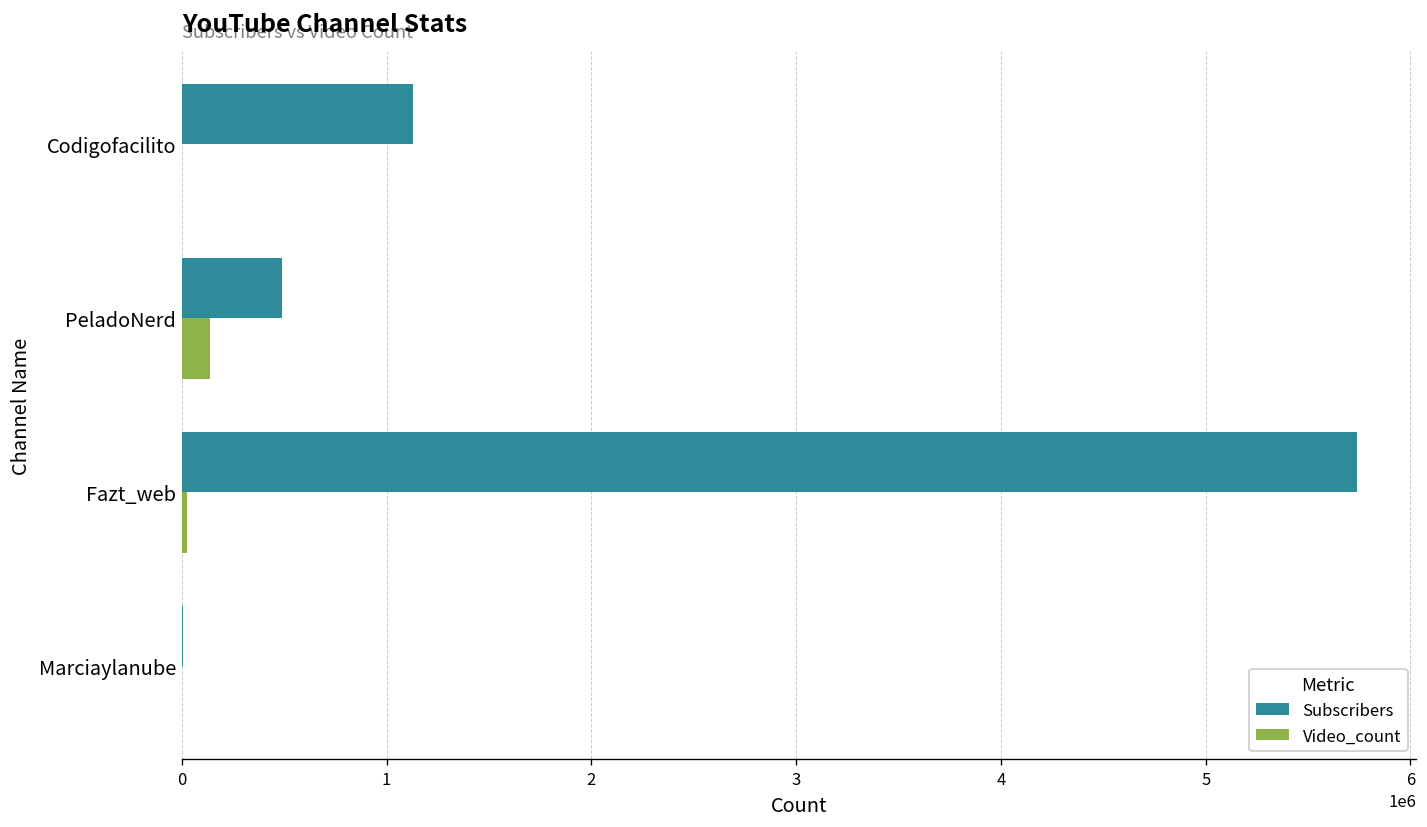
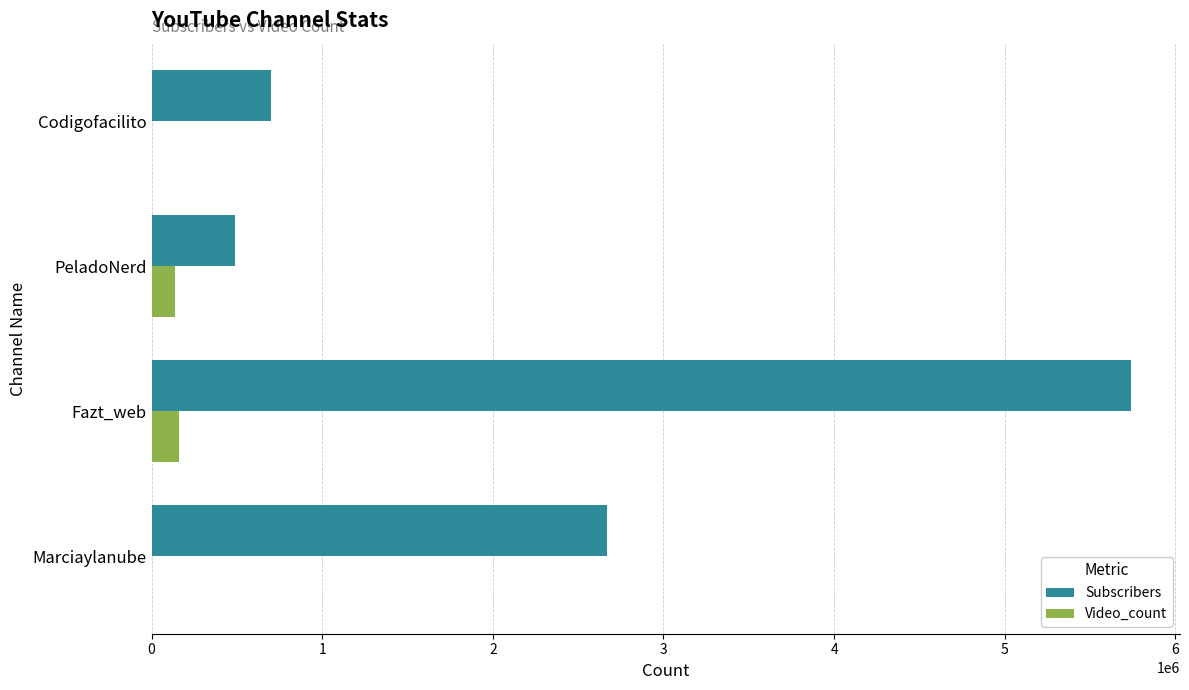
  {
    "Subscribers": {
-     "Codigofacilito": 1130000,
+     "Codigofacilito": 700000,
      "PeladoNerd": 490000,
      "Fazt_web": 5740000,
-     "Marciaylanube": 10000
+     "Marciaylanube": 2670000
    },
    "Video_count": {
      "PeladoNerd": 140000,
-     "Fazt_web": 30000
+     "Fazt_web": 160000
    }
  }
